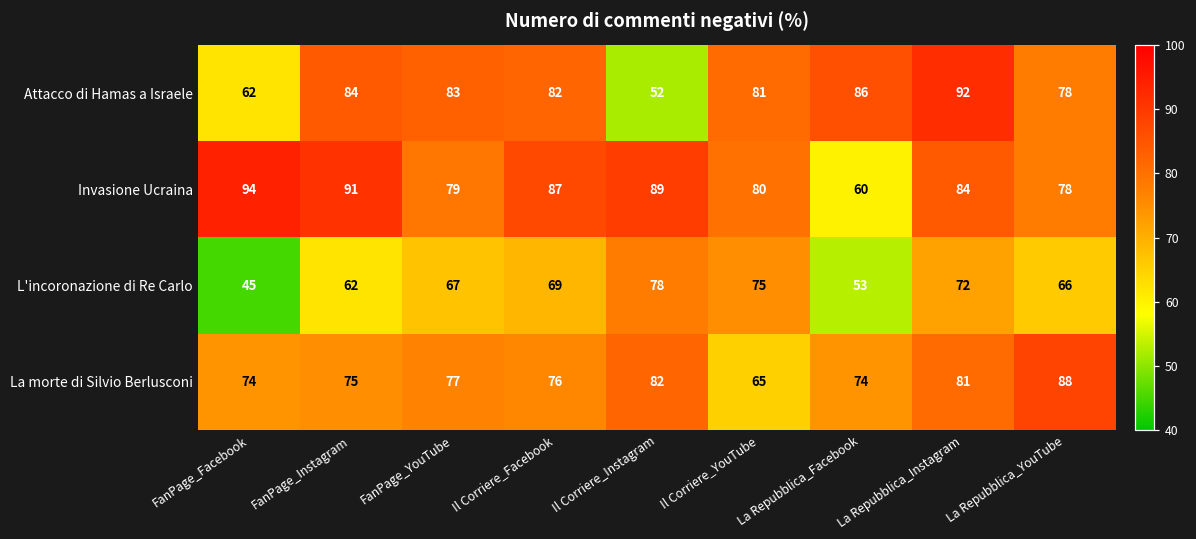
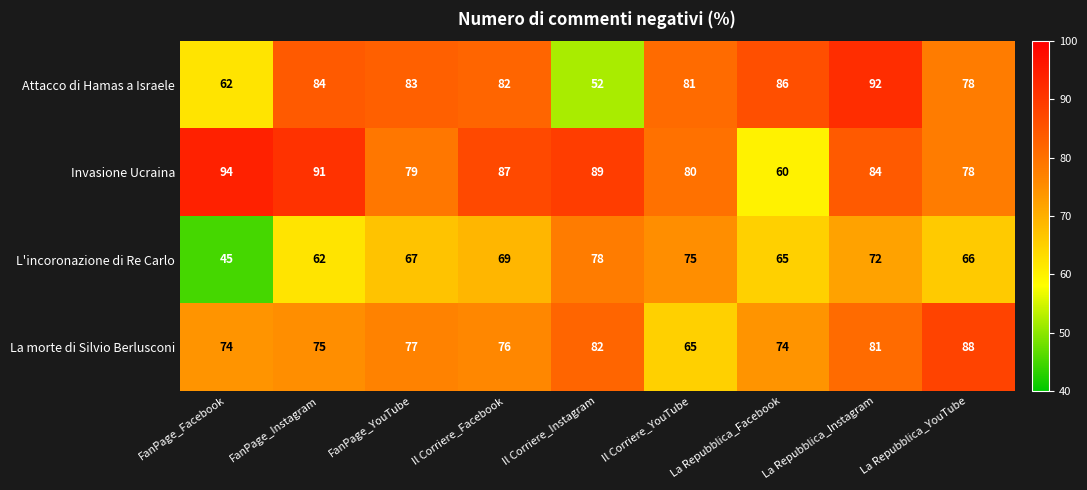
  {
    "Attacco di Hamas a Israele": {
      "FanPage_Facebook": 62,
      "FanPage_Instagram": 84,
      "FanPage_YouTube": 83,
      "Il Corriere_Facebook": 82,
      "Il Corriere_Instagram": 52,
      "Il Corriere_YouTube": 81,
      "La Repubblica_Facebook": 86,
      "La Repubblica_Instagram": 92,
      "La Repubblica_YouTube": 78
    },
    "Invasione Ucraina": {
      "FanPage_Facebook": 94,
      "FanPage_Instagram": 91,
      "FanPage_YouTube": 79,
      "Il Corriere_Facebook": 87,
      "Il Corriere_Instagram": 89,
      "Il Corriere_YouTube": 80,
      "La Repubblica_Facebook": 60,
      "La Repubblica_Instagram": 84,
      "La Repubblica_YouTube": 78
    },
    "L'incoronazione di Re Carlo": {
      "FanPage_Facebook": 45,
      "FanPage_Instagram": 62,
      "FanPage_YouTube": 67,
      "Il Corriere_Facebook": 69,
      "Il Corriere_Instagram": 78,
      "Il Corriere_YouTube": 75,
-     "La Repubblica_Facebook": 53,
+     "La Repubblica_Facebook": 65,
      "La Repubblica_Instagram": 72,
      "La Repubblica_YouTube": 66
    },
    "La morte di Silvio Berlusconi": {
      "FanPage_Facebook": 74,
      "FanPage_Instagram": 75,
      "FanPage_YouTube": 77,
      "Il Corriere_Facebook": 76,
      "Il Corriere_Instagram": 82,
      "Il Corriere_YouTube": 65,
      "La Repubblica_Facebook": 74,
      "La Repubblica_Instagram": 81,
      "La Repubblica_YouTube": 88
    }
  }
